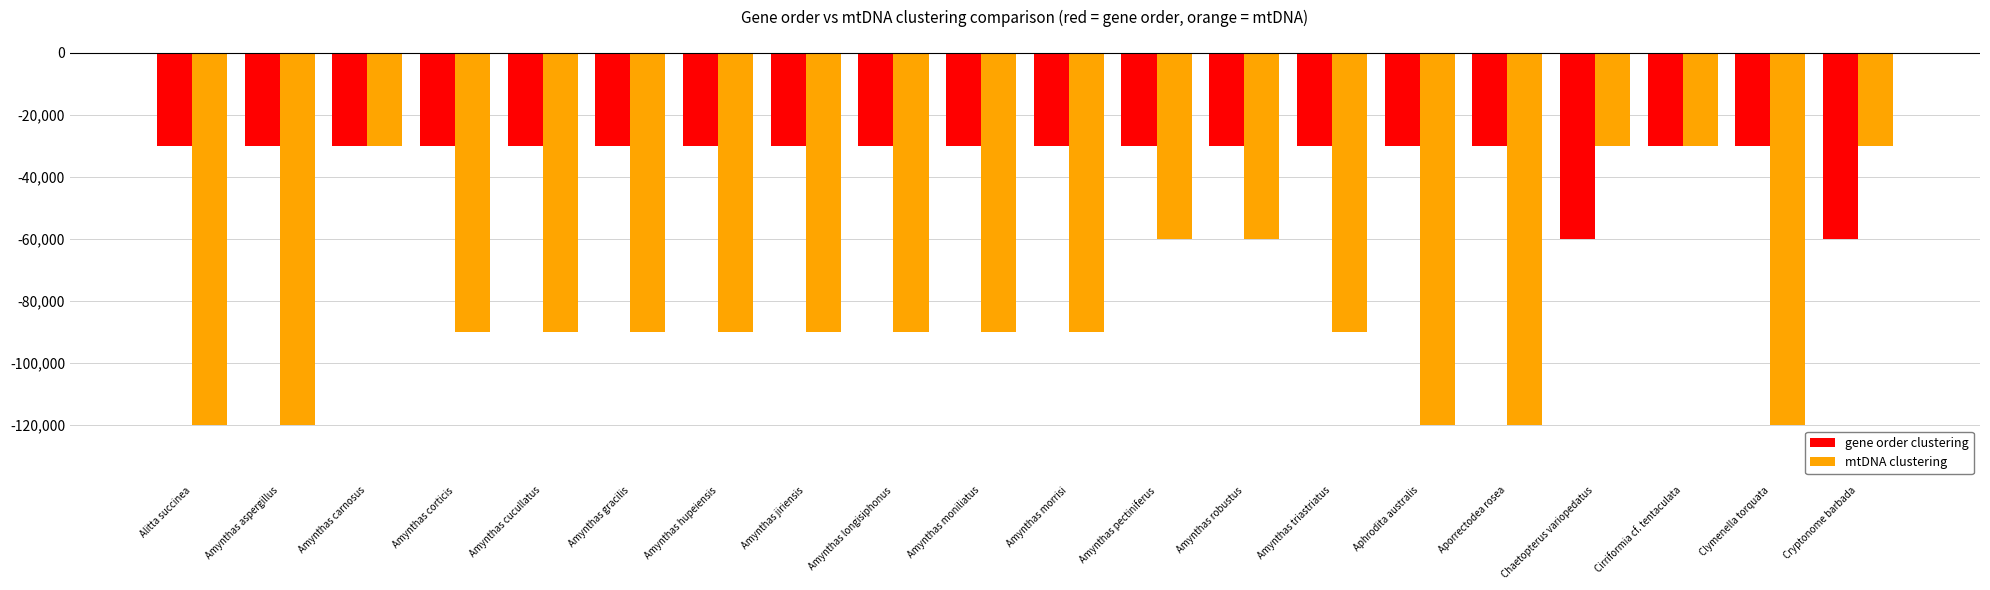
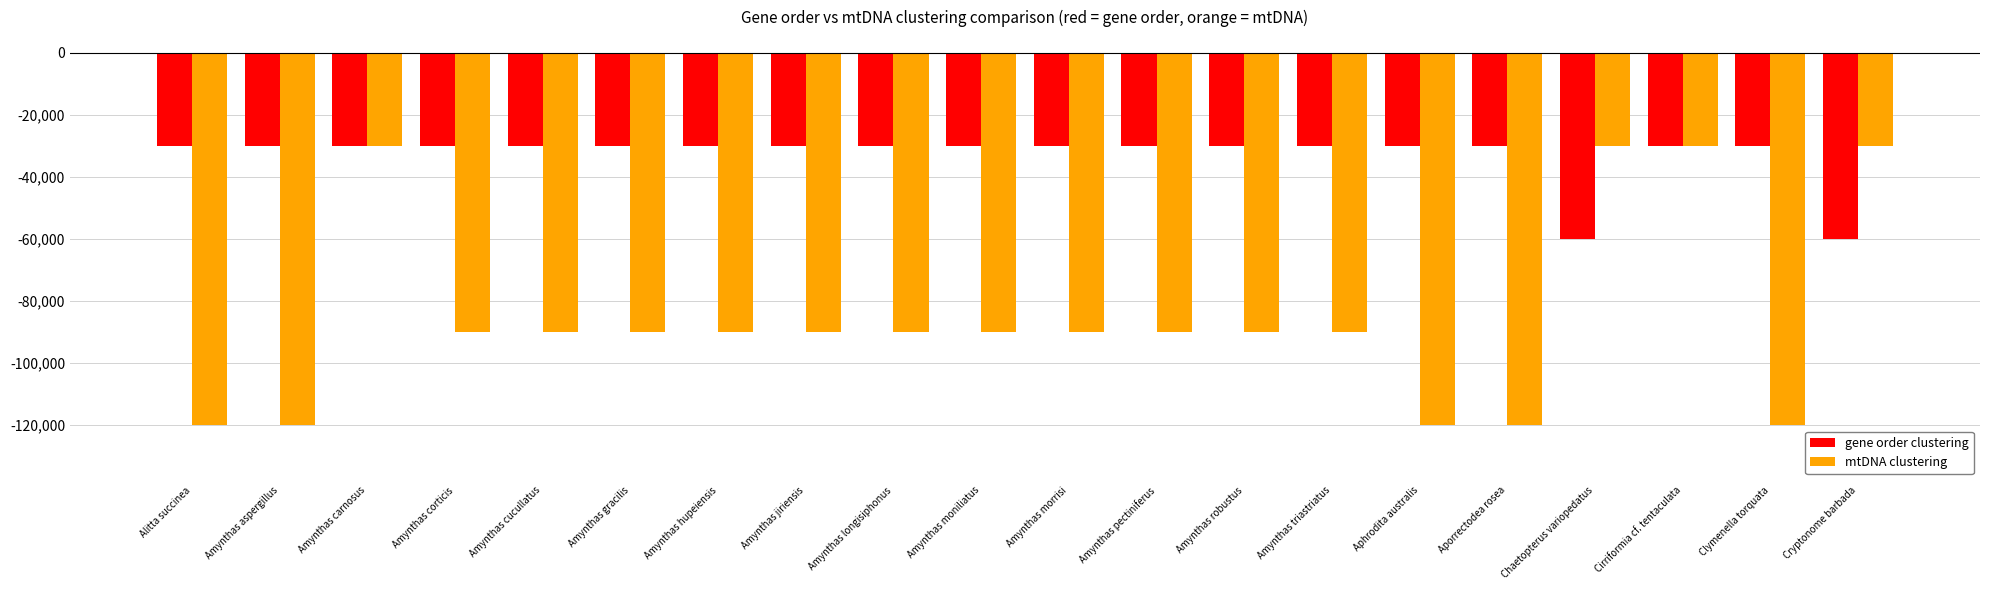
  {
    "gene order clustering": {
      "Alitta succinea": "-30,000",
      "Amynthas aspergillus": "-30,000",
      "Amynthas carnosus": "-30,000",
      "Amynthas corticis": "-30,000",
      "Amynthas cucullatus": "-30,000",
      "Amynthas gracilis": "-30,000",
      "Amynthas hupeiensis": "-30,000",
      "Amynthas jiriensis": "-30,000",
      "Amynthas longisiphonus": "-30,000",
      "Amynthas moniliatus": "-30,000",
      "Amynthas morrisi": "-30,000",
      "Amynthas pectiniferus": "-30,000",
      "Amynthas robustus": "-30,000",
      "Amynthas triastriatus": "-30,000",
      "Aphrodita australis": "-30,000",
      "Aporrectodea rosea": "-30,000",
      "Chaetopterus variopedatus": "-60,000",
      "Cirriformia cf. tentaculata": "-30,000",
      "Clymenella torquata": "-30,000",
      "Cryptonome barbada": "-60,000"
    },
    "mtDNA clustering": {
      "Alitta succinea": "-120,000",
      "Amynthas aspergillus": "-120,000",
      "Amynthas carnosus": "-30,000",
      "Amynthas corticis": "-90,000",
      "Amynthas cucullatus": "-90,000",
      "Amynthas gracilis": "-90,000",
      "Amynthas hupeiensis": "-90,000",
      "Amynthas jiriensis": "-90,000",
      "Amynthas longisiphonus": "-90,000",
      "Amynthas moniliatus": "-90,000",
      "Amynthas morrisi": "-90,000",
-     "Amynthas pectiniferus": "-60,000",
-     "Amynthas robustus": "-60,000",
+     "Amynthas pectiniferus": "-90,000",
+     "Amynthas robustus": "-90,000",
      "Amynthas triastriatus": "-90,000",
      "Aphrodita australis": "-120,000",
      "Aporrectodea rosea": "-120,000",
      "Chaetopterus variopedatus": "-30,000",
      "Cirriformia cf. tentaculata": "-30,000",
      "Clymenella torquata": "-120,000",
      "Cryptonome barbada": "-30,000"
    }
  }
